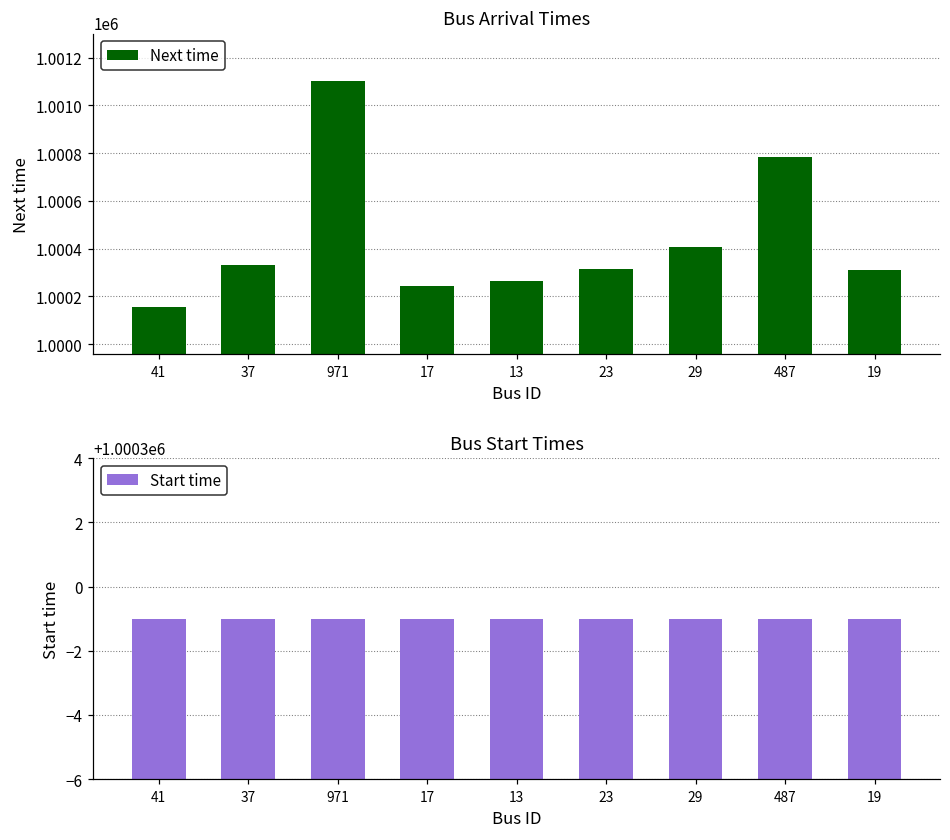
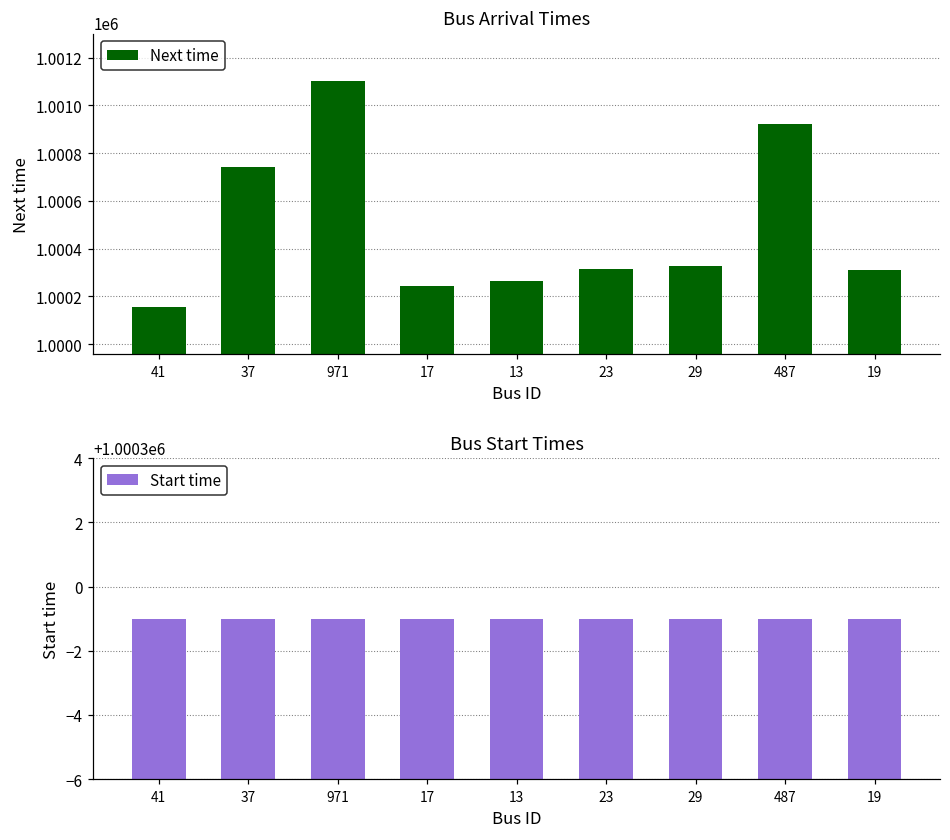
  {
    "Bus Arrival Times": {
      "41": 1000160,
-     "37": 1000330,
+     "37": 1000740,
      "971": 1001100,
      "17": 1000240,
      "13": 1000270,
      "23": 1000320,
-     "29": 1000410,
-     "487": 1000790,
+     "29": 1000330,
+     "487": 1000920,
      "19": 1000310
    },
    "Bus Start Times": {
      "41": 1000299.0,
      "37": 1000299.0,
      "971": 1000299.0,
      "17": 1000299.0,
      "13": 1000299.0,
      "23": 1000299.0,
      "29": 1000299.0,
      "487": 1000299.0,
      "19": 1000299.0
    }
  }
